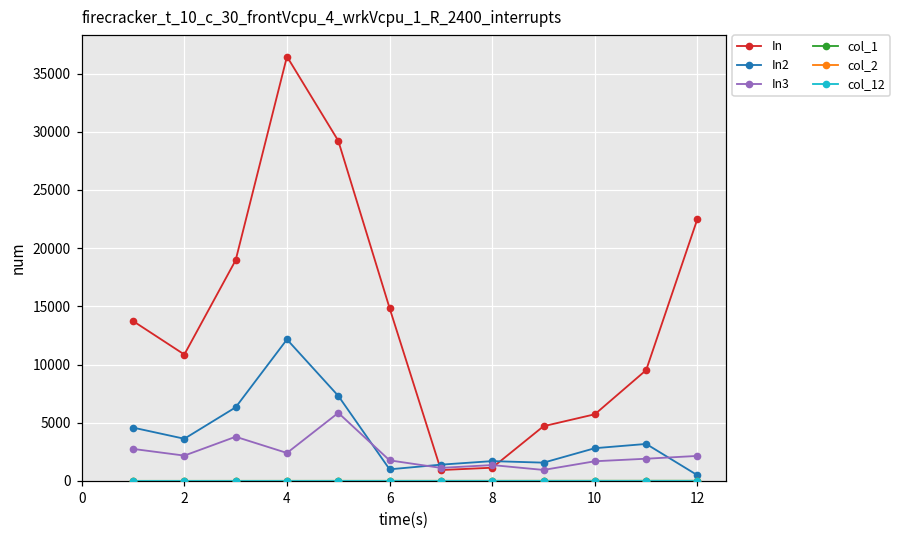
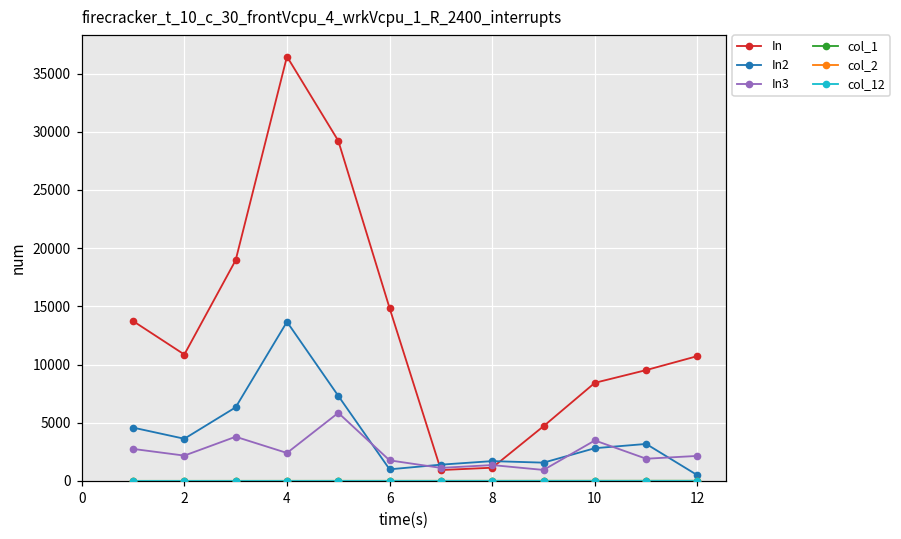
  {
    "In": {
      "2": 10900,
      "4": 36500,
      "6": 14800,
-     "10": 5700,
-     "12": 22500
+     "10": 8400,
+     "12": 10700
    },
    "In2": {
      "2": 3600,
-     "4": 12200,
+     "4": 13700,
      "6": 1000,
      "8": 1700,
      "10": 2800,
      "12": 500
    },
    "In3": {
      "2": 2200,
      "4": 2400,
      "6": 1800,
-     "10": 1700,
+     "10": 3500,
      "12": 2100
    },
    "col_12": {
      "2": 0,
      "4": 0,
      "6": 0,
      "8": 0,
      "10": 0,
      "12": 0
    }
  }
